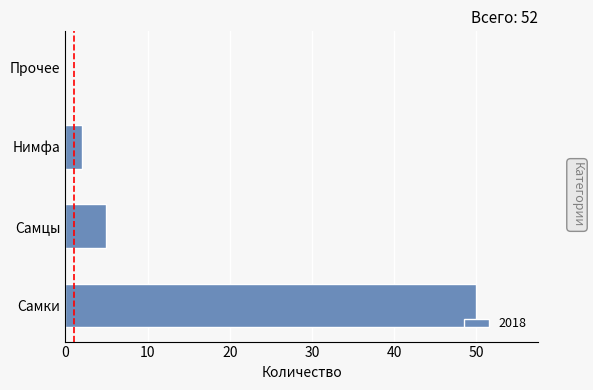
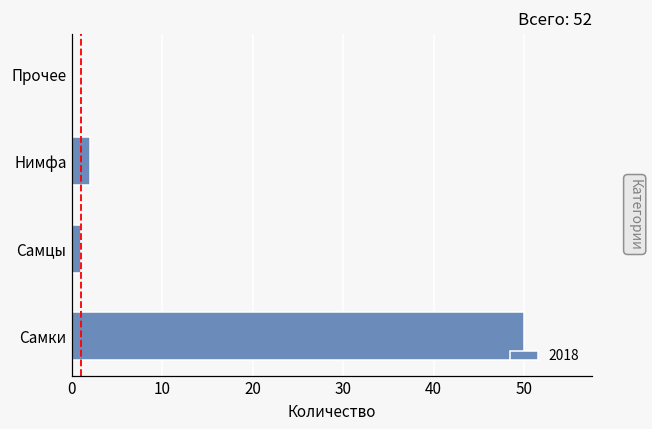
  {
    "Прочее": 0,
    "Нимфа": 2,
-   "Самцы": 5,
+   "Самцы": 1,
    "Самки": 50
  }
